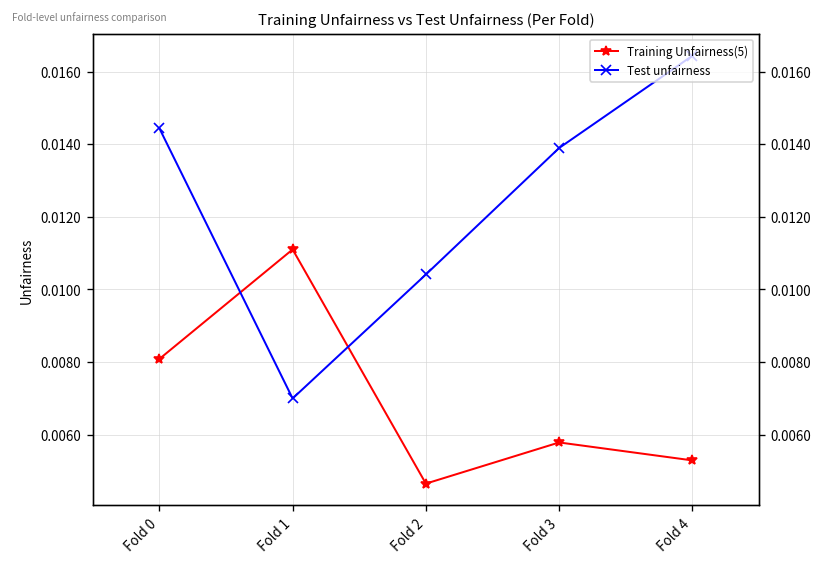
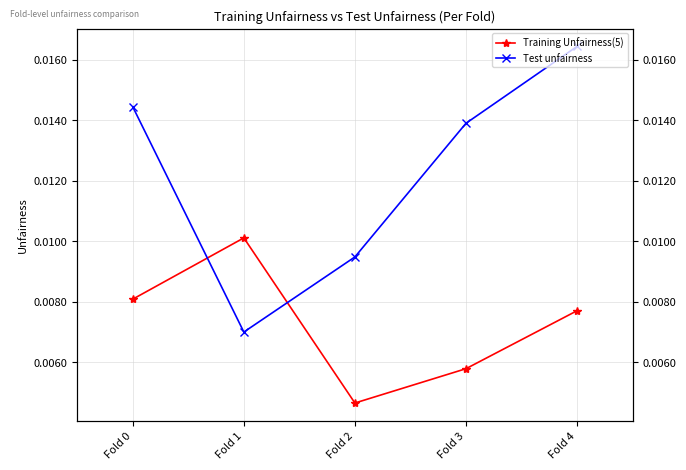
  {
    "Training Unfairness(5)": {
      "Fold 0": 0.0081,
-     "Fold 1": 0.0111,
+     "Fold 1": 0.0101,
      "Fold 2": 0.0046,
      "Fold 3": 0.0058,
-     "Fold 4": 0.0053
+     "Fold 4": 0.0077
    },
    "Test unfairness": {
      "Fold 0": 0.0144,
      "Fold 1": 0.0070,
-     "Fold 2": 0.0104,
+     "Fold 2": 0.0095,
      "Fold 3": 0.0139
    }
  }
